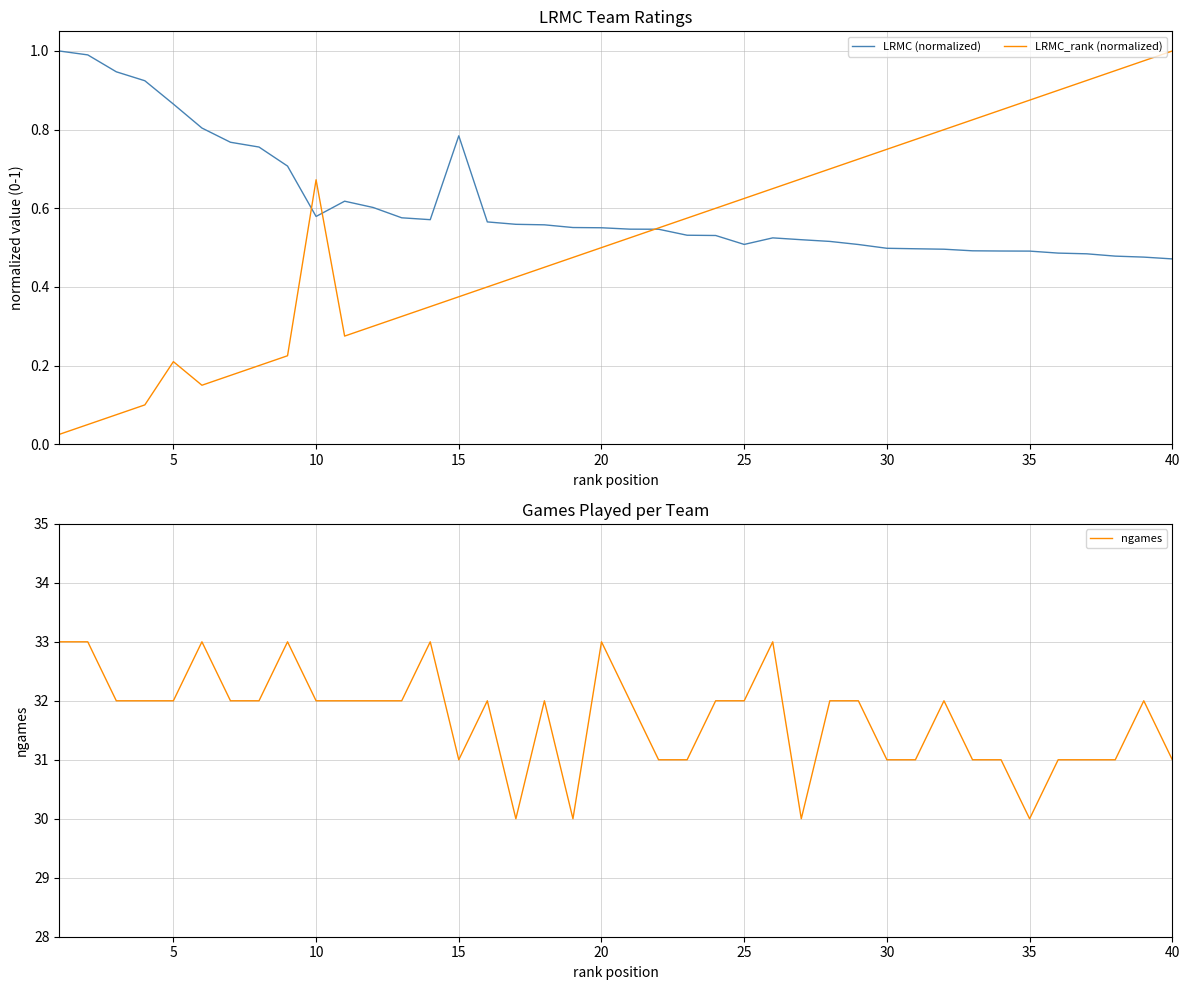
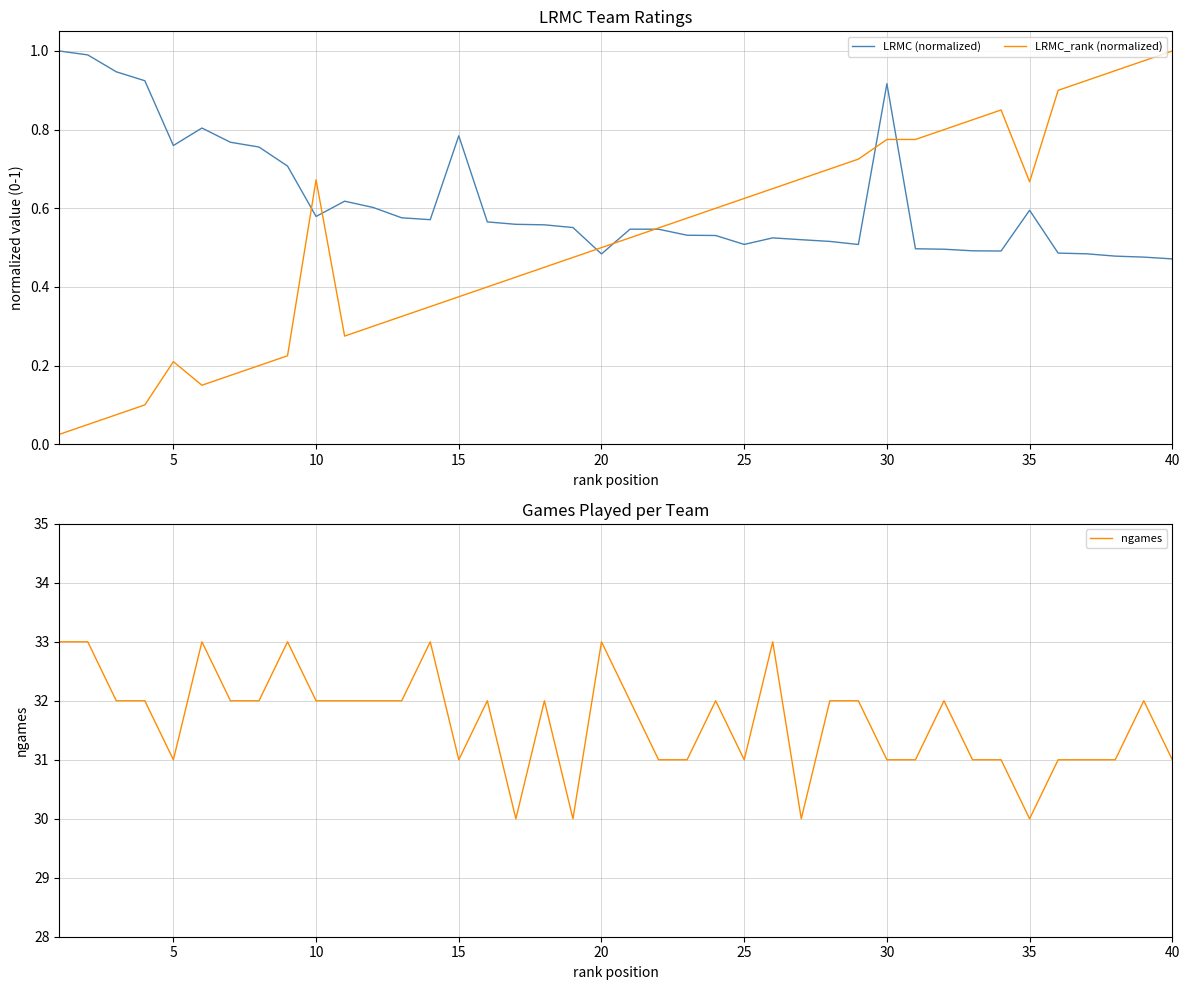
  {
    "LRMC Team Ratings": {
      "LRMC (normalized)": {
-       "5": 0.87,
+       "5": 0.76,
        "10": 0.58,
        "15": 0.78,
-       "20": 0.55,
+       "20": 0.48,
        "25": 0.51,
-       "30": 0.50,
-       "35": 0.49,
+       "30": 0.92,
+       "35": 0.59,
        "40": 0.47
      },
      "LRMC_rank (normalized)": {
        "5": 0.21,
        "10": 0.67,
        "15": 0.38,
        "20": 0.50,
        "25": 0.63,
-       "30": 0.75,
-       "35": 0.88,
+       "30": 0.78,
+       "35": 0.67,
        "40": 1.00
      }
    },
    "Games Played per Team": {
-     "5": 32,
+     "5": 31,
      "10": 32,
      "15": 31,
      "20": 33,
-     "25": 32,
+     "25": 31,
      "30": 31,
      "35": 30,
      "40": 31
    }
  }
